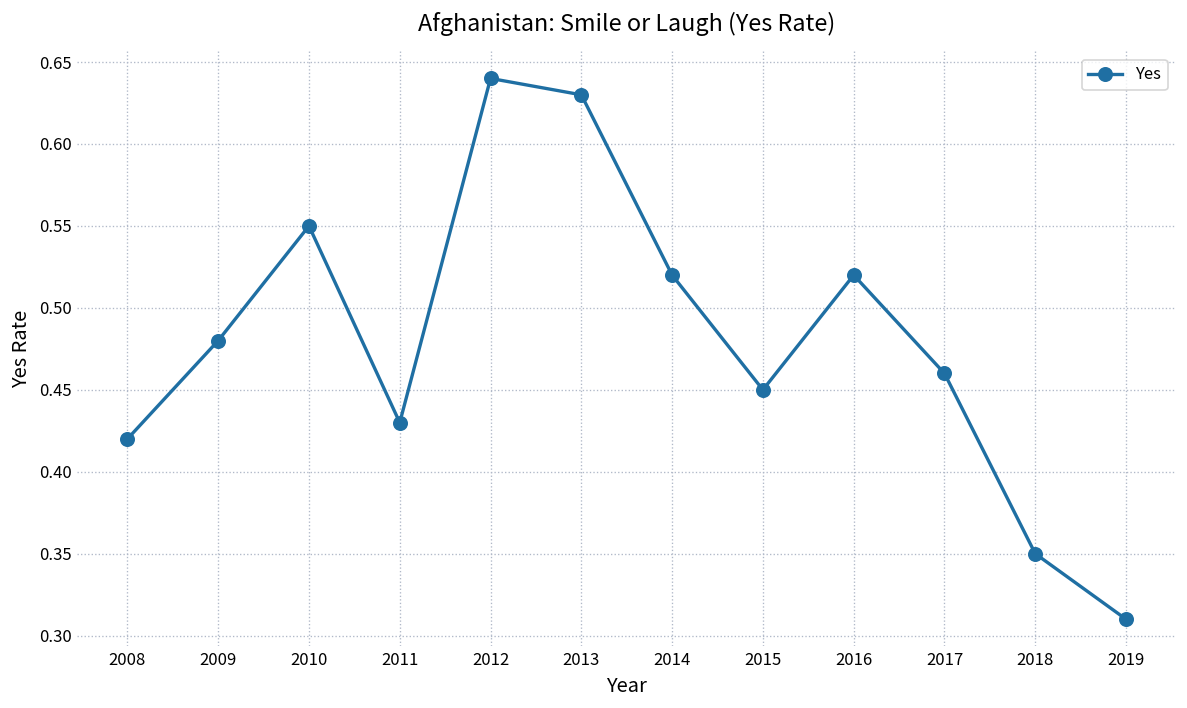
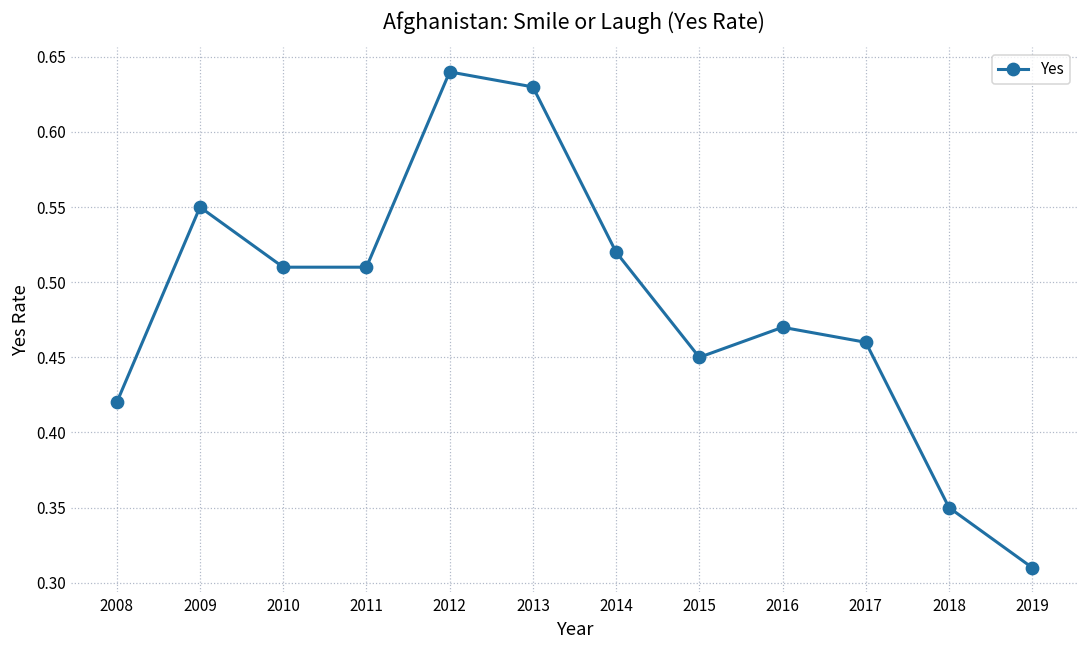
  {
    "2008": 0.42,
-   "2009": 0.48,
-   "2010": 0.55,
-   "2011": 0.43,
+   "2009": 0.55,
+   "2010": 0.51,
+   "2011": 0.51,
    "2012": 0.64,
    "2013": 0.63,
    "2014": 0.52,
    "2015": 0.45,
-   "2016": 0.52,
+   "2016": 0.47,
    "2017": 0.46,
    "2018": 0.35,
    "2019": 0.31
  }
